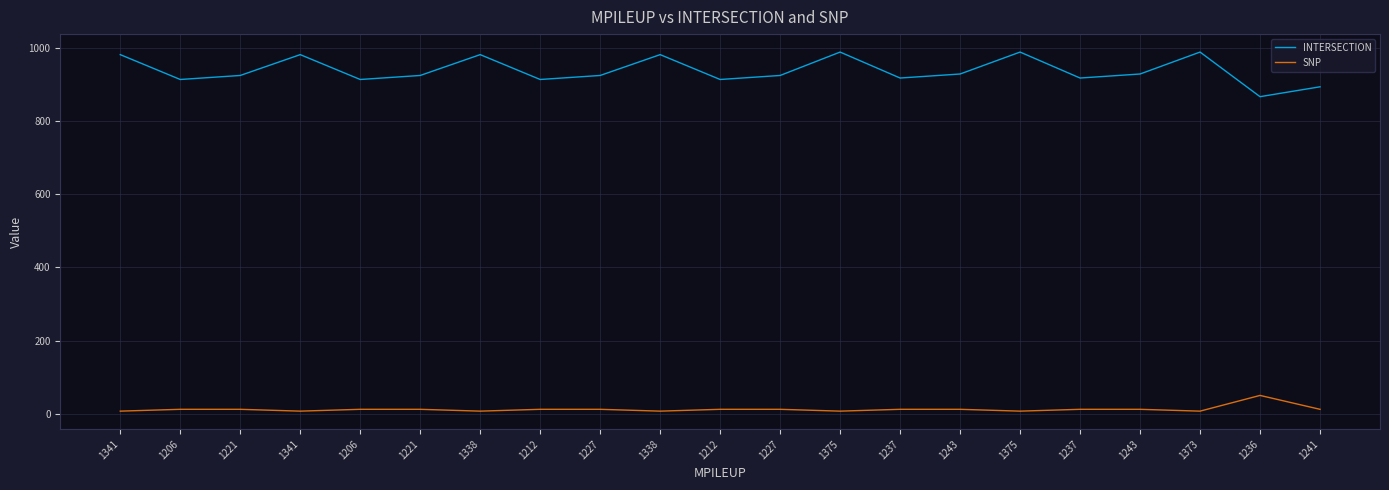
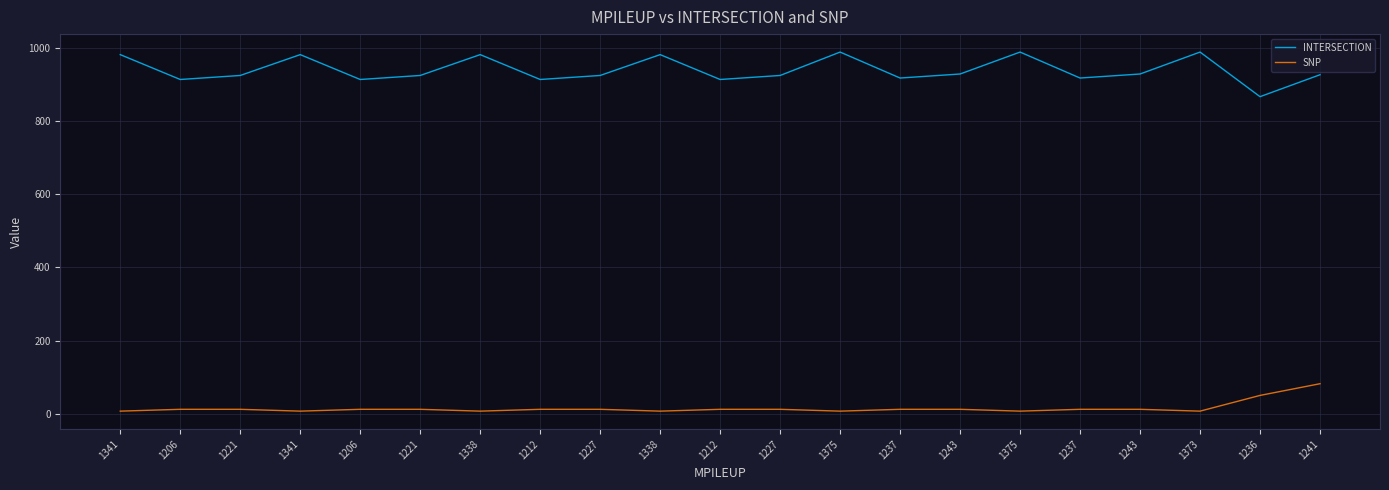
  {
    "INTERSECTION": {
      "1373": 990,
      "1236": 870,
-     "1241": 890
+     "1241": 930
    },
    "SNP": {
      "1373": 10,
      "1236": 50,
-     "1241": 10
+     "1241": 80
    }
  }
